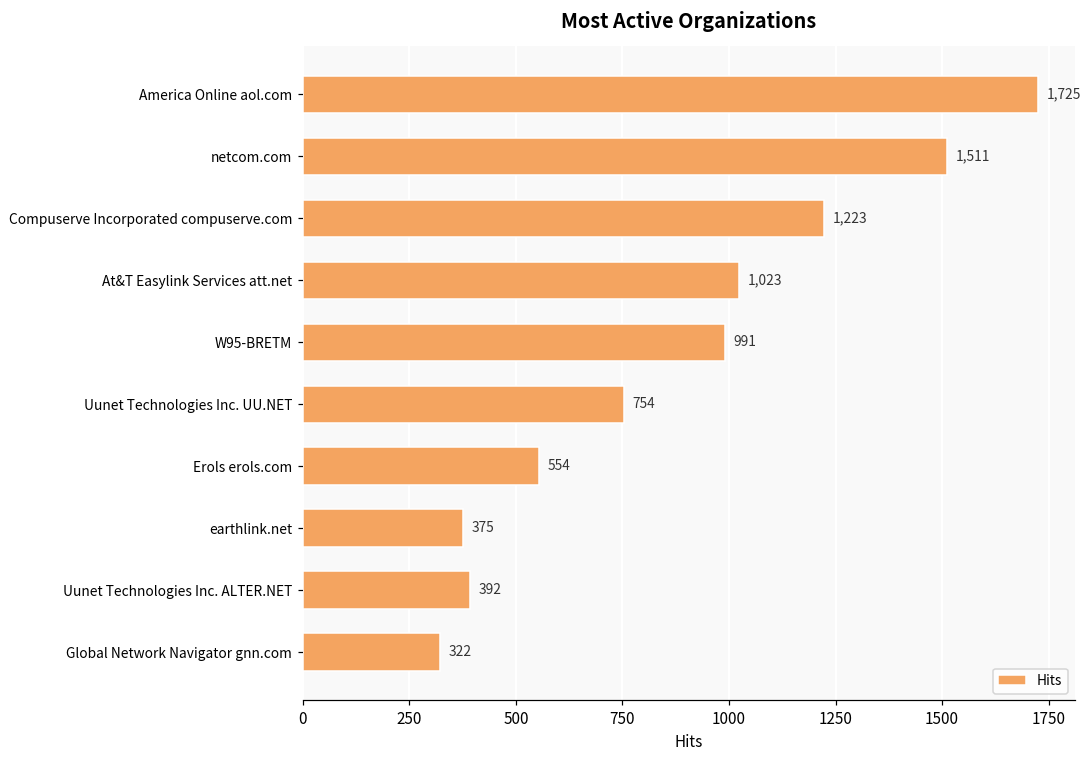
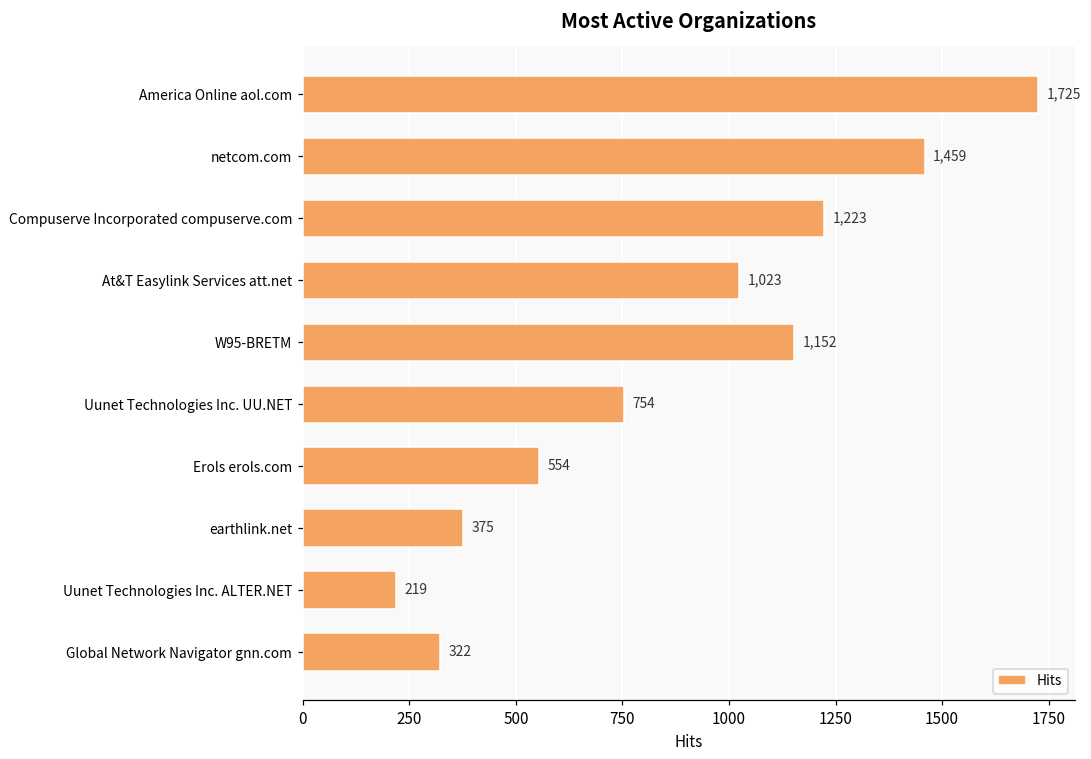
  {
    "America Online aol.com": "1,725",
-   "netcom.com": "1,511",
+   "netcom.com": "1,459",
    "Compuserve Incorporated compuserve.com": "1,223",
    "At&T Easylink Services att.net": "1,023",
-   "W95-BRETM": "991",
+   "W95-BRETM": "1,152",
    "Uunet Technologies Inc. UU.NET": "754",
    "Erols erols.com": "554",
    "earthlink.net": "375",
-   "Uunet Technologies Inc. ALTER.NET": "392",
+   "Uunet Technologies Inc. ALTER.NET": "219",
    "Global Network Navigator gnn.com": "322"
  }
